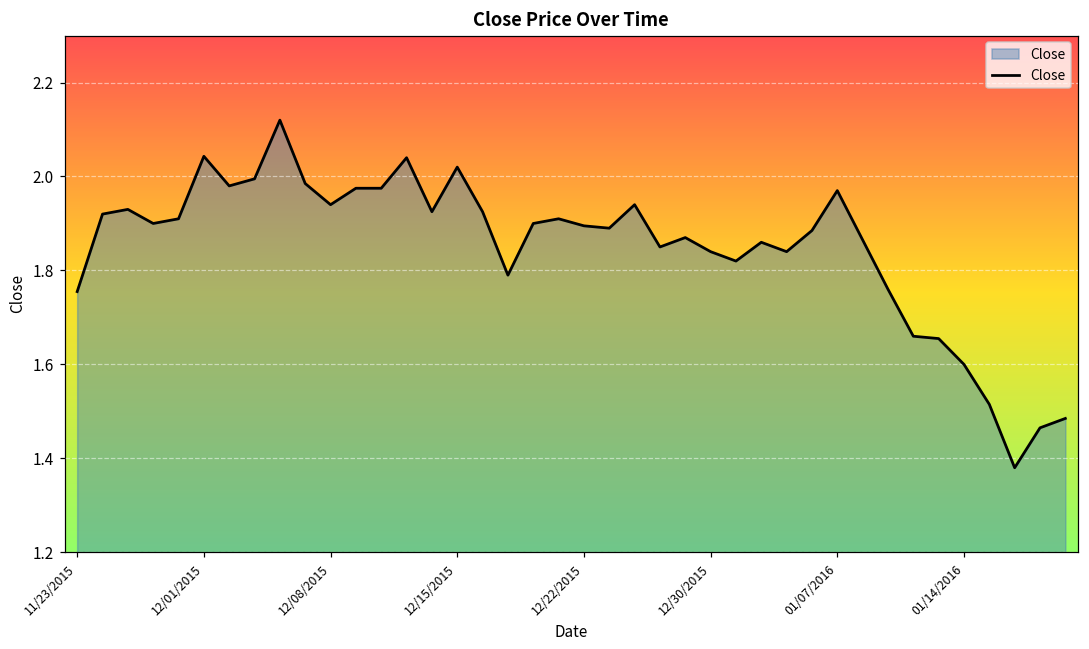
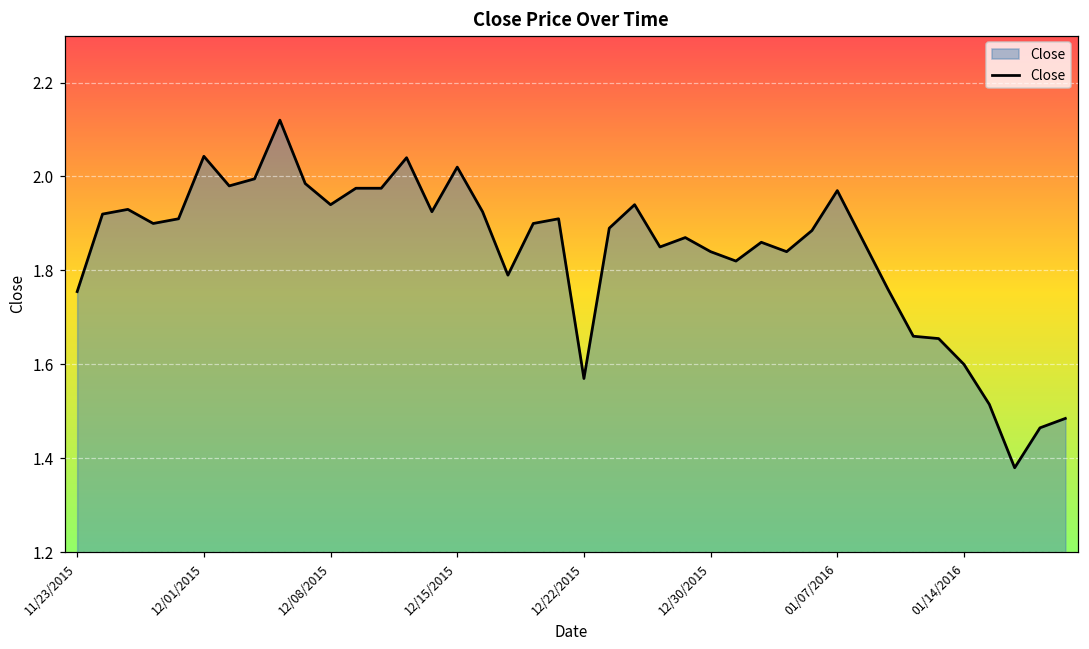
  {
    "11/23/2015": 1.76,
    "12/01/2015": 2.04,
    "12/08/2015": 1.94,
    "12/15/2015": 2.02,
-   "12/22/2015": 1.90,
+   "12/22/2015": 1.57,
    "12/30/2015": 1.84,
    "01/07/2016": 1.97,
    "01/14/2016": 1.60
  }
